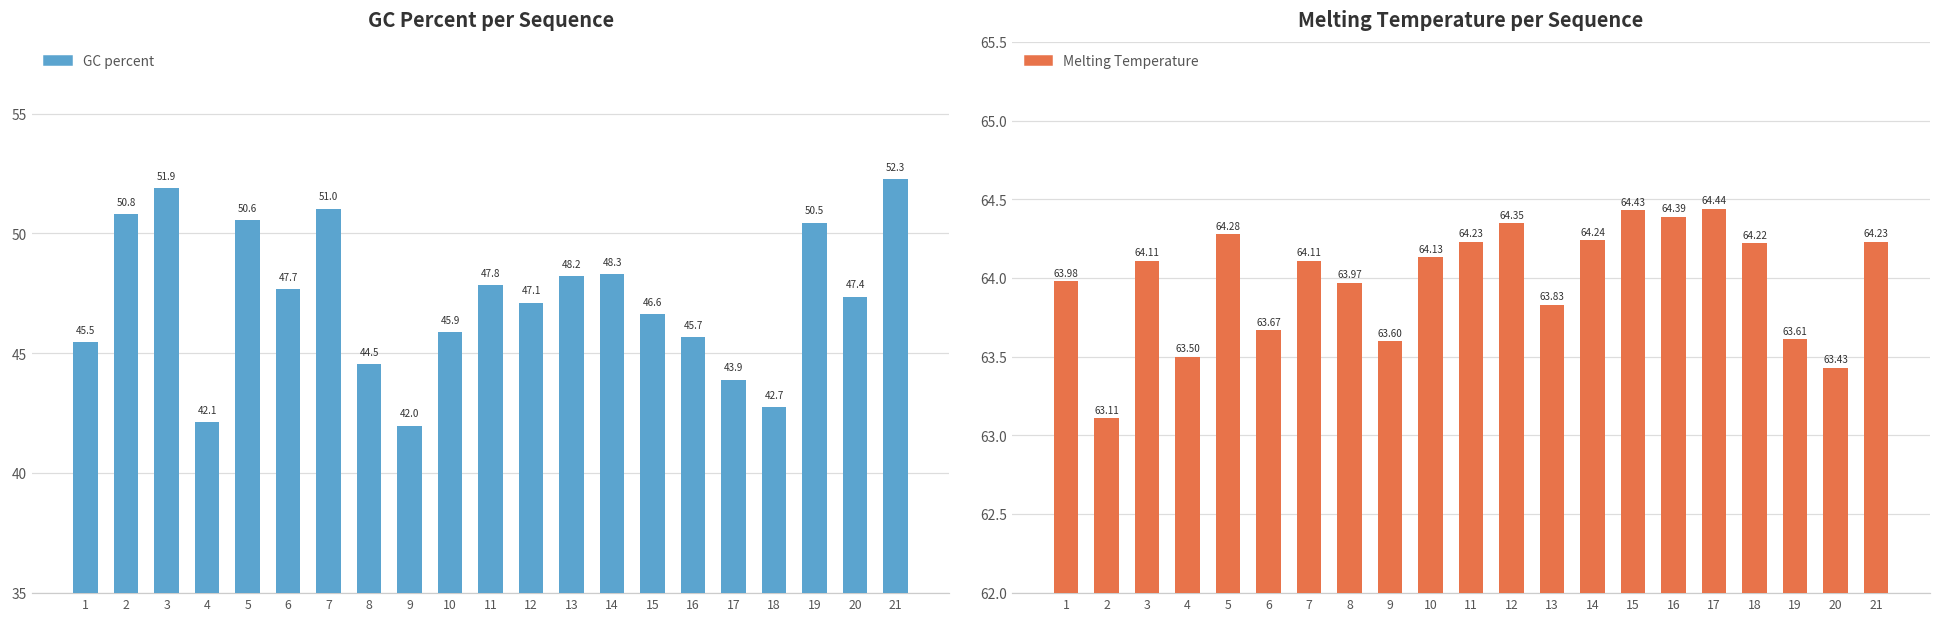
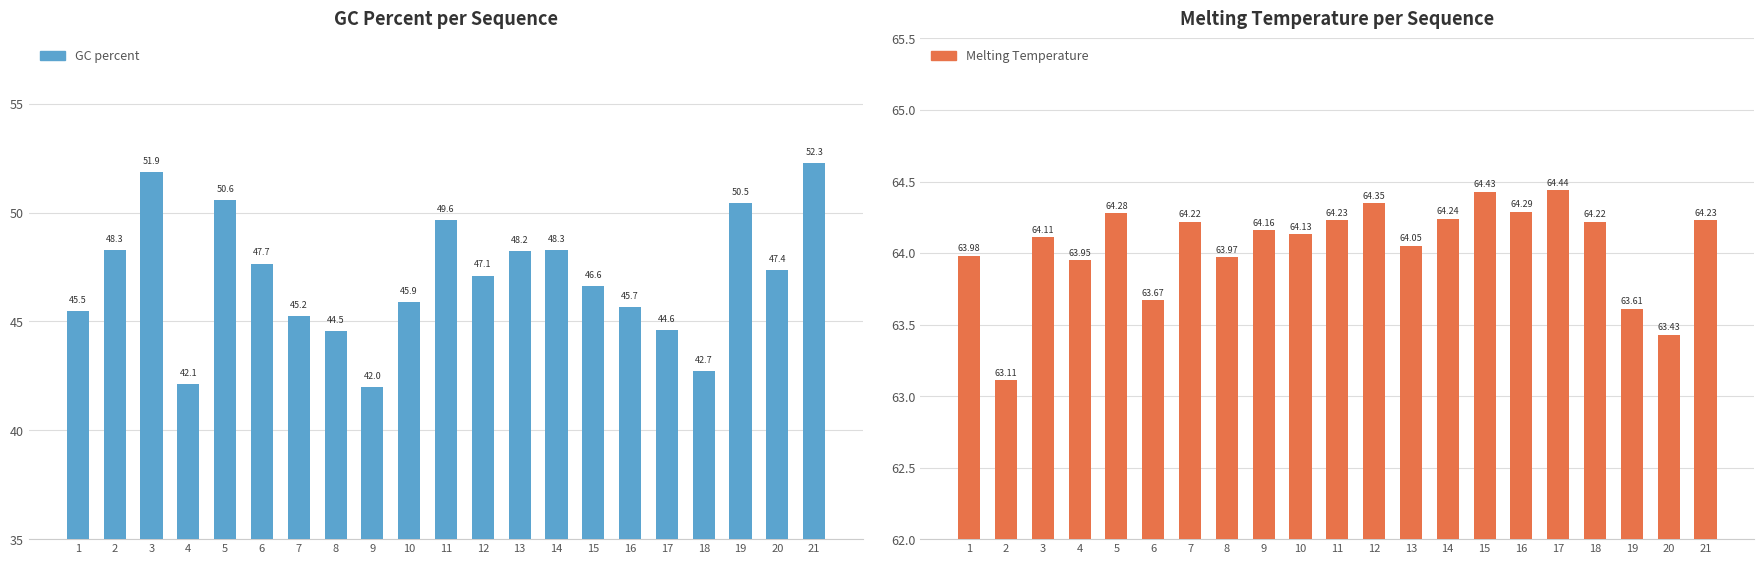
  {
    "GC Percent per Sequence": {
      "1": 45.5,
-     "2": 50.8,
+     "2": 48.3,
      "3": 51.9,
      "4": 42.1,
      "5": 50.6,
      "6": 47.7,
-     "7": 51.0,
+     "7": 45.2,
      "8": 44.5,
      "9": 42.0,
      "10": 45.9,
-     "11": 47.8,
+     "11": 49.6,
      "12": 47.1,
      "13": 48.2,
      "14": 48.3,
      "15": 46.6,
      "16": 45.7,
-     "17": 43.9,
+     "17": 44.6,
      "18": 42.7,
      "19": 50.5,
      "20": 47.4,
      "21": 52.3
    },
    "Melting Temperature per Sequence": {
      "1": 63.98,
      "2": 63.11,
      "3": 64.11,
-     "4": 63.50,
+     "4": 63.95,
      "5": 64.28,
      "6": 63.67,
-     "7": 64.11,
+     "7": 64.22,
      "8": 63.97,
-     "9": 63.60,
+     "9": 64.16,
      "10": 64.13,
      "11": 64.23,
      "12": 64.35,
-     "13": 63.83,
+     "13": 64.05,
      "14": 64.24,
      "15": 64.43,
-     "16": 64.39,
+     "16": 64.29,
      "17": 64.44,
      "18": 64.22,
      "19": 63.61,
      "20": 63.43,
      "21": 64.23
    }
  }
